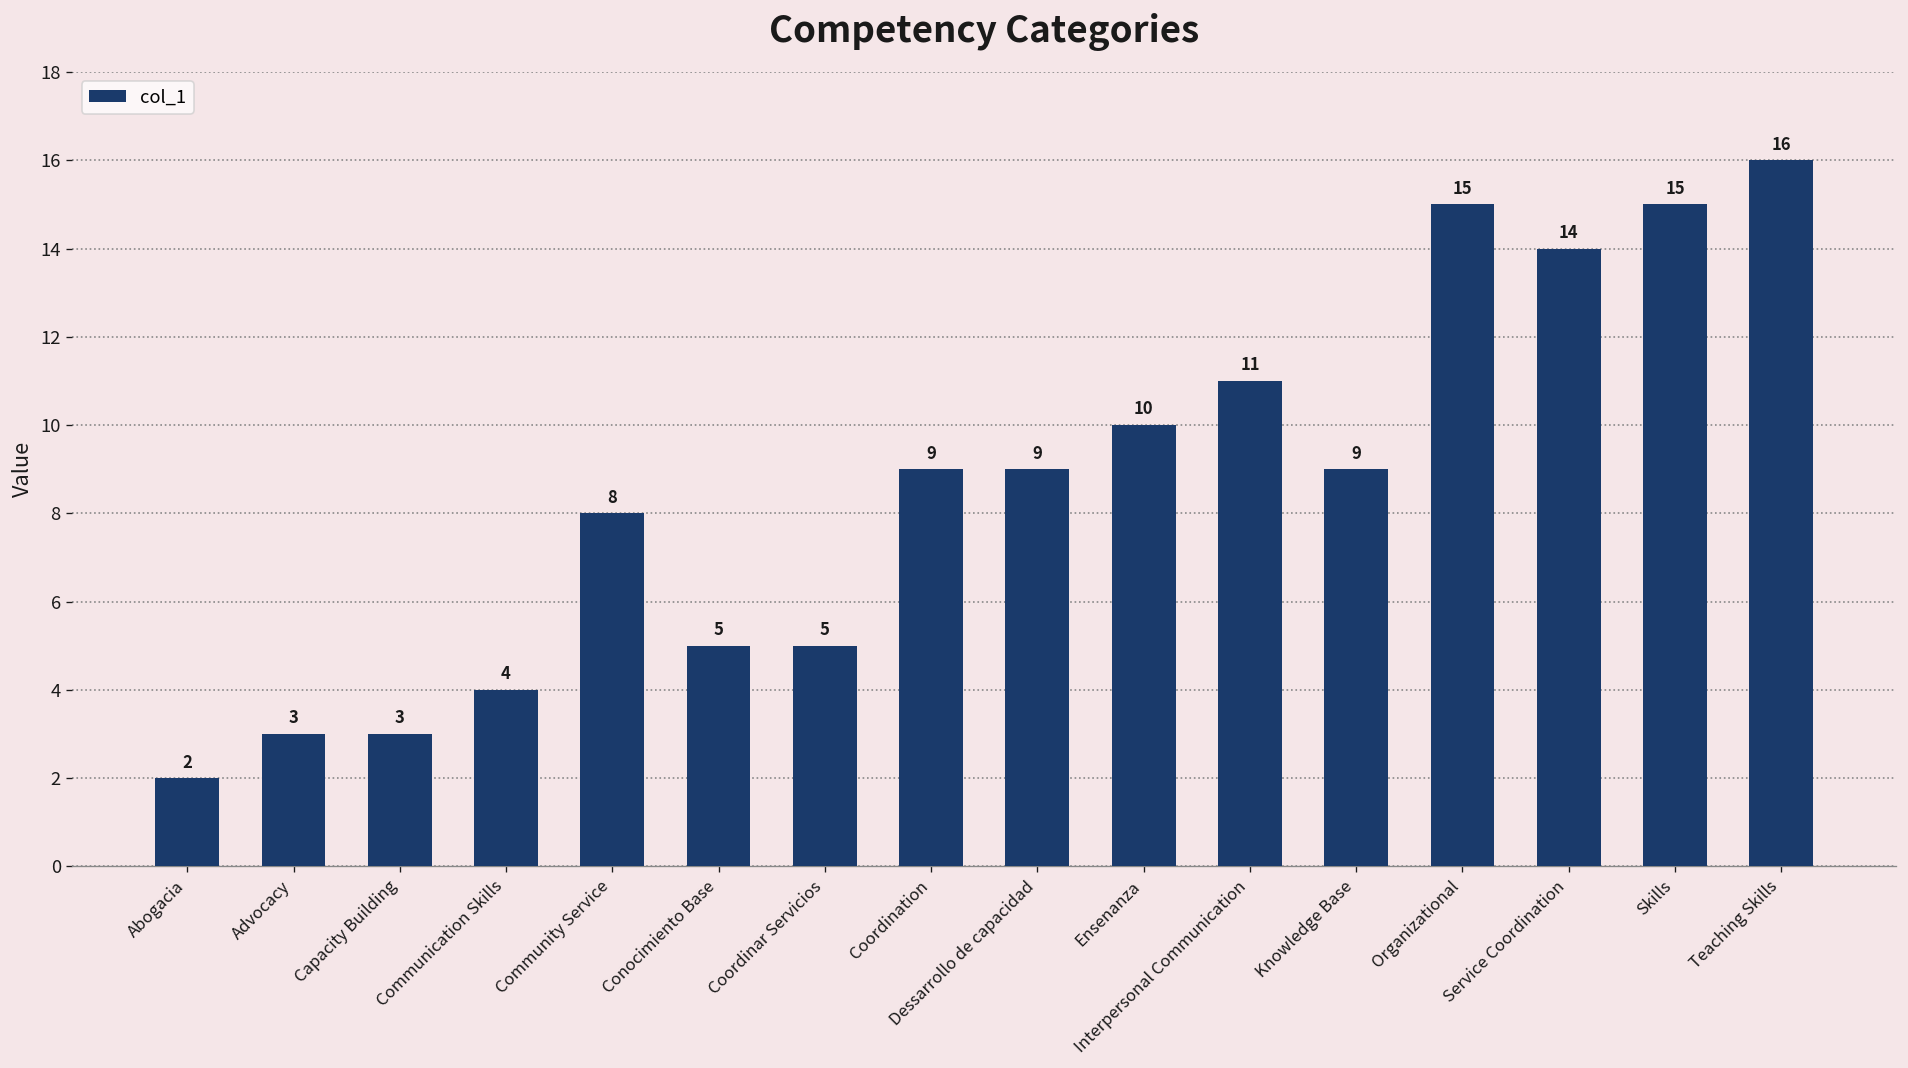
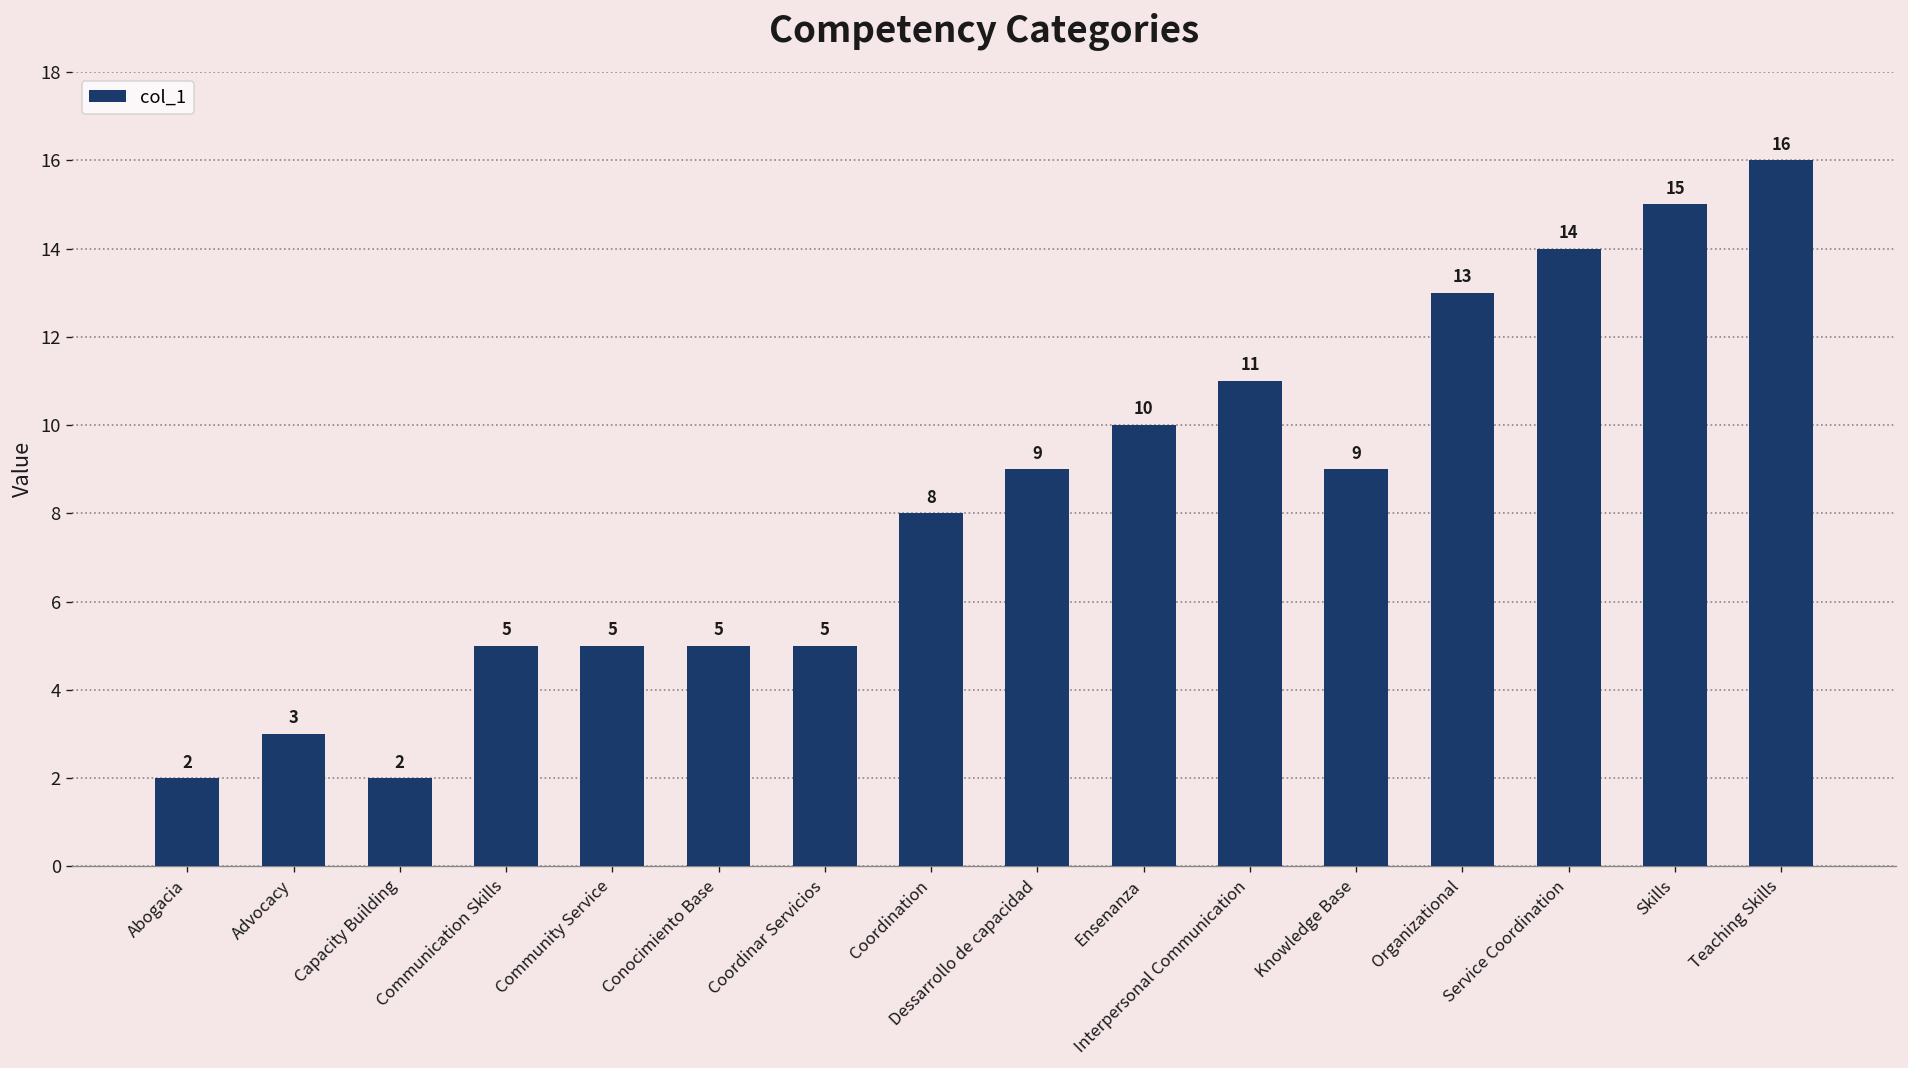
  {
    "Abogacia": 2,
    "Advocacy": 3,
-   "Capacity Building": 3,
-   "Communication Skills": 4,
-   "Community Service": 8,
+   "Capacity Building": 2,
+   "Communication Skills": 5,
+   "Community Service": 5,
    "Conocimiento Base": 5,
    "Coordinar Servicios": 5,
-   "Coordination": 9,
+   "Coordination": 8,
    "Dessarrollo de capacidad": 9,
    "Ensenanza": 10,
    "Interpersonal Communication": 11,
    "Knowledge Base": 9,
-   "Organizational": 15,
+   "Organizational": 13,
    "Service Coordination": 14,
    "Skills": 15,
    "Teaching Skills": 16
  }
